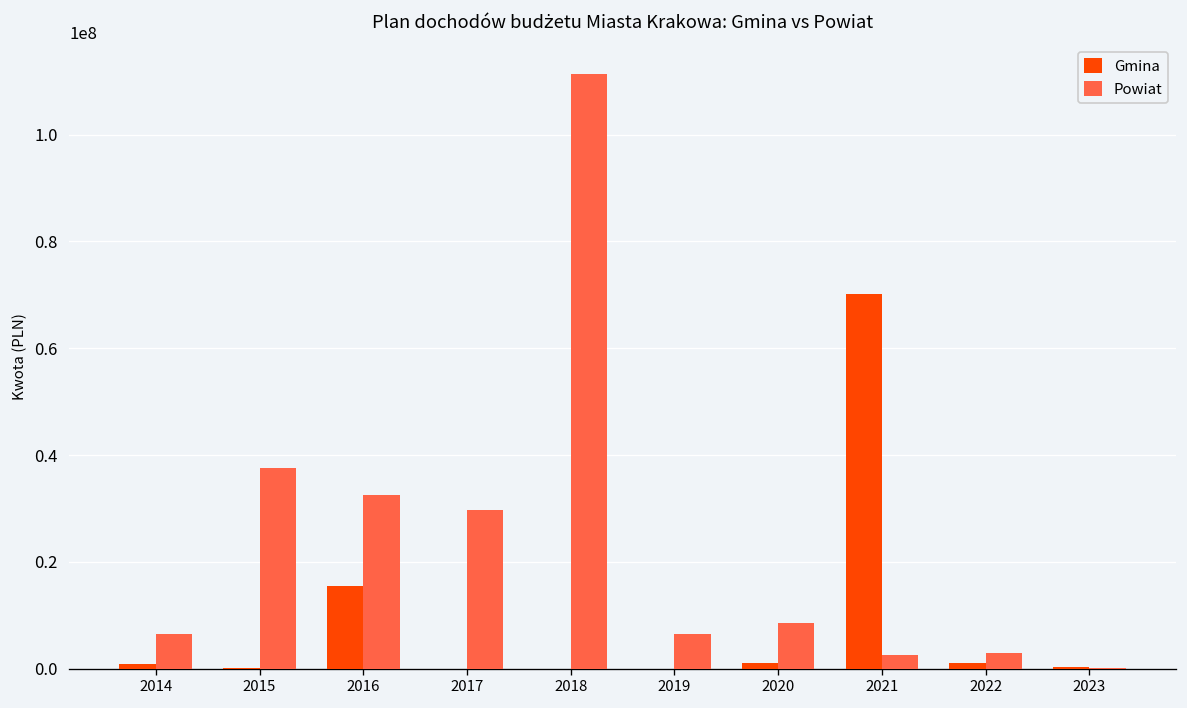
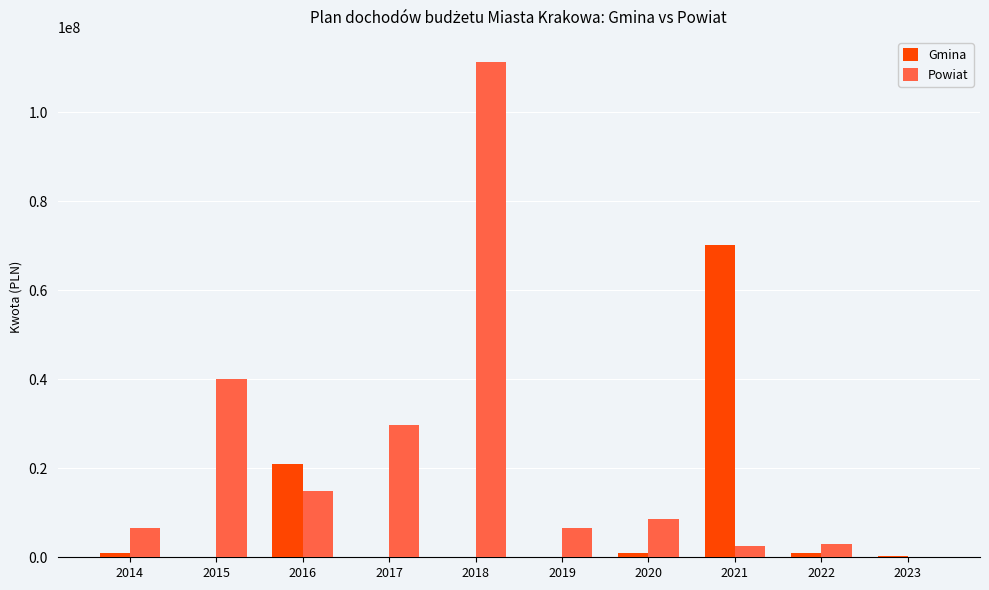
  {
    "Gmina": {
      "2014": 1000000,
-     "2016": 16000000,
+     "2016": 21000000,
      "2020": 1000000,
      "2021": 70000000,
      "2022": 1000000
    },
    "Powiat": {
      "2014": 7000000,
-     "2015": 38000000,
-     "2016": 33000000,
+     "2015": 40000000,
+     "2016": 15000000,
      "2017": 30000000,
      "2018": 111000000,
      "2019": 7000000,
      "2020": 9000000,
      "2021": 3000000,
      "2022": 3000000
    }
  }
